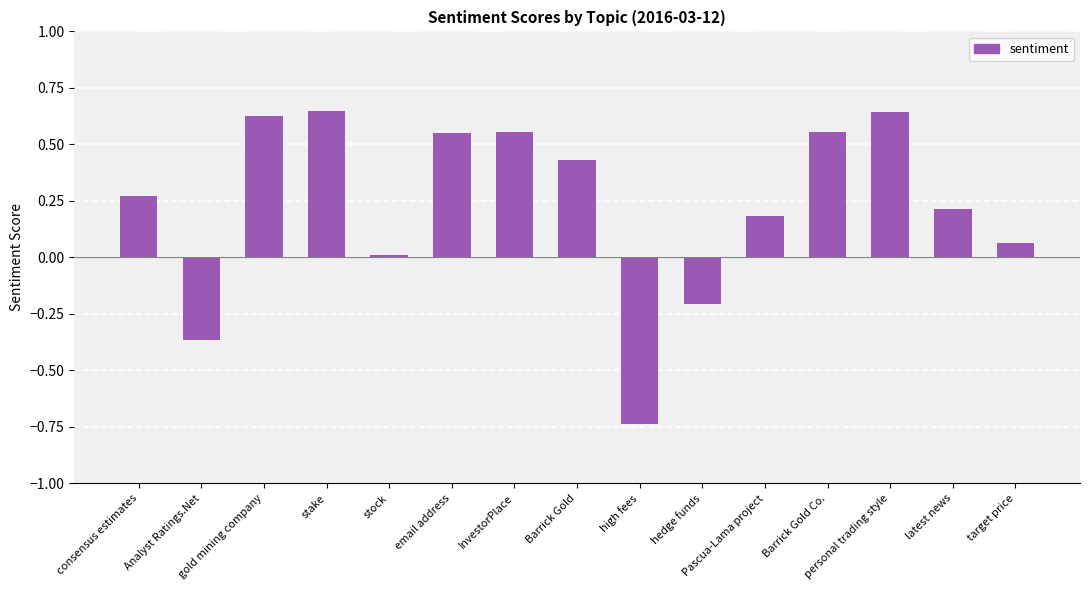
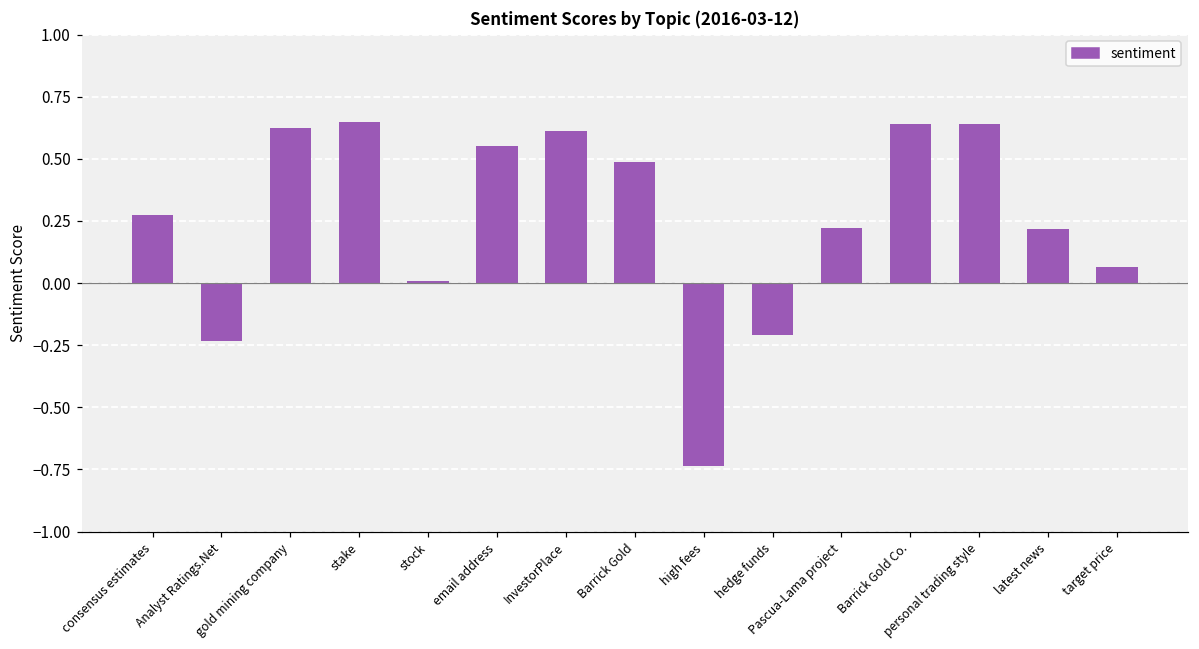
  {
    "consensus estimates": 0.27,
-   "Analyst Ratings.Net": -0.36,
+   "Analyst Ratings.Net": -0.23,
    "gold mining company": 0.62,
    "stake": 0.65,
    "email address": 0.55,
-   "InvestorPlace": 0.56,
-   "Barrick Gold": 0.43,
+   "InvestorPlace": 0.61,
+   "Barrick Gold": 0.49,
    "high fees": -0.74,
    "hedge funds": -0.21,
-   "Pascua-Lama project": 0.18,
-   "Barrick Gold Co.": 0.56,
+   "Pascua-Lama project": 0.22,
+   "Barrick Gold Co.": 0.64,
    "personal trading style": 0.64,
    "latest news": 0.22,
    "target price": 0.06
  }
